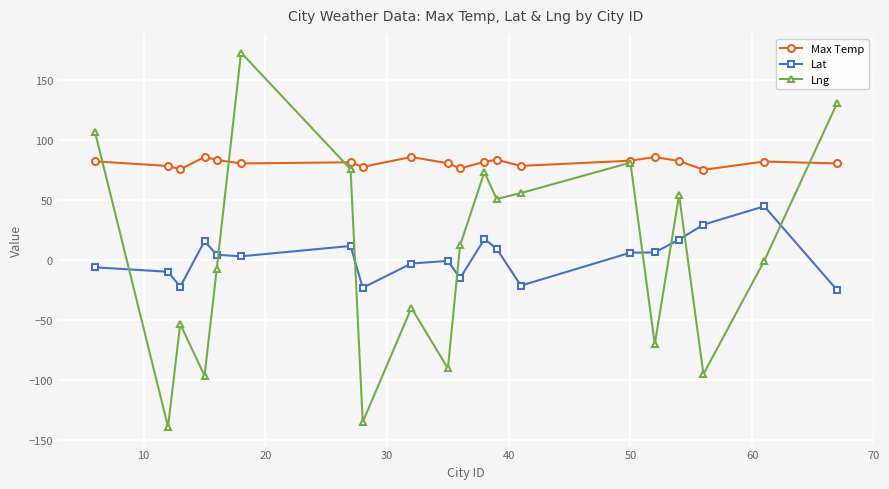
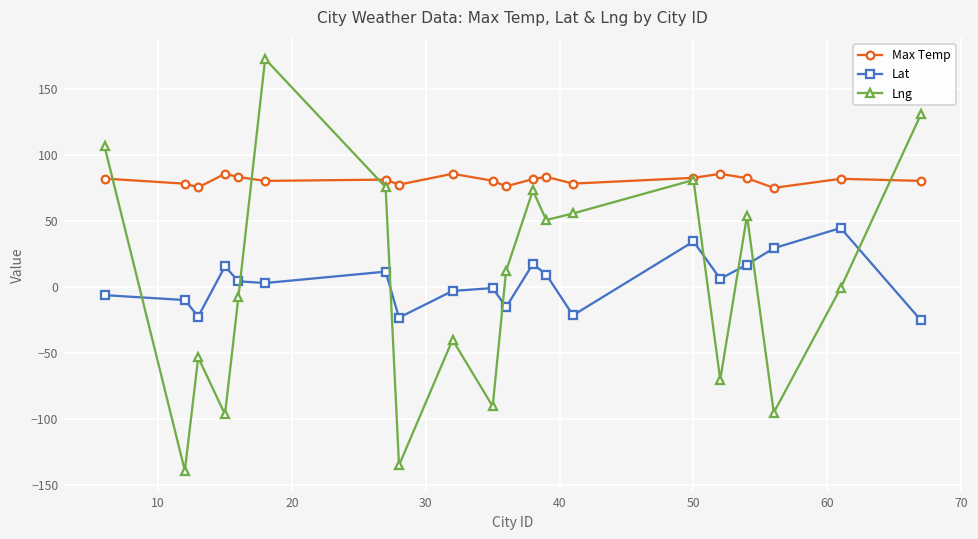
  {
    "Lat": {
-     "50": 6
+     "50": 35
    }
  }
